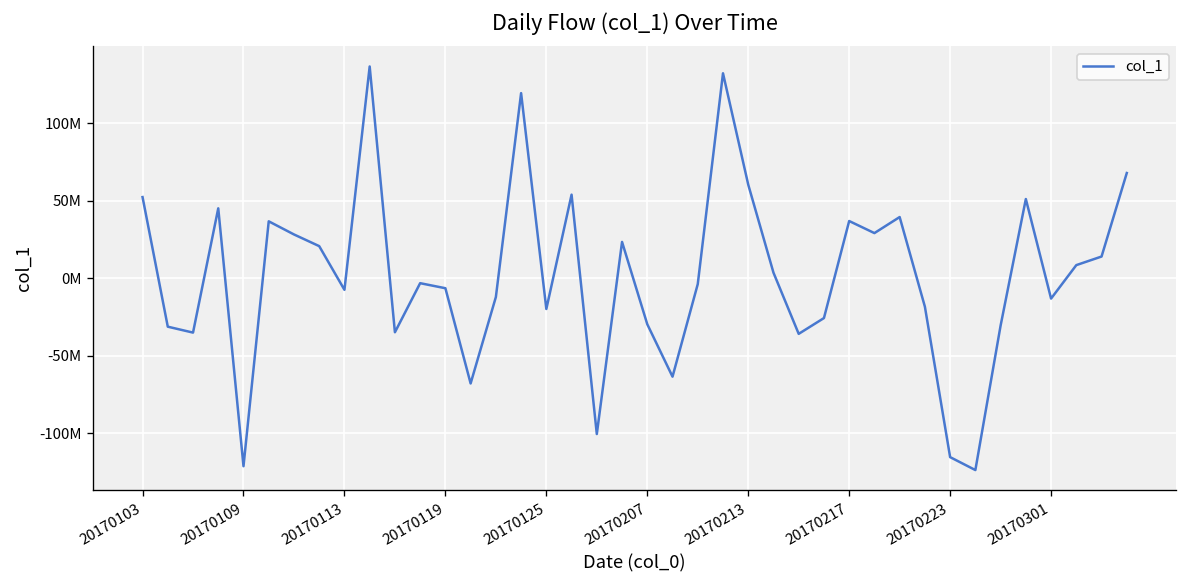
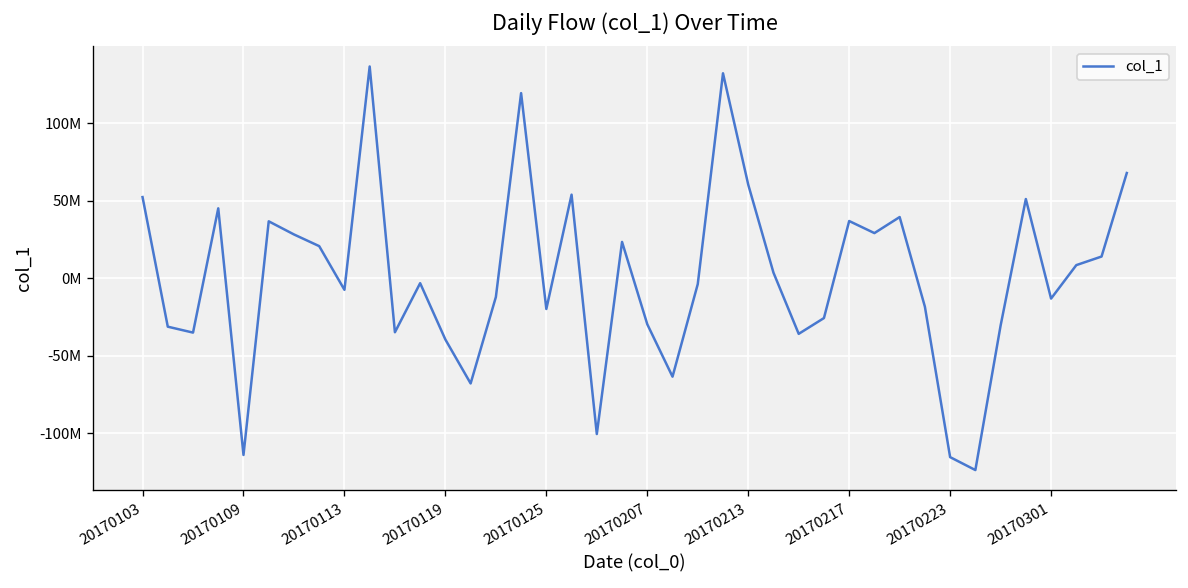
  {
    "20170103": 52000000,
-   "20170109": -121000000,
+   "20170109": -114000000,
    "20170113": -8000000,
-   "20170119": -7000000,
+   "20170119": -40000000,
    "20170125": -20000000,
    "20170207": -30000000,
    "20170213": 60000000,
    "20170217": 37000000,
    "20170223": -115000000,
    "20170301": -13000000
  }
